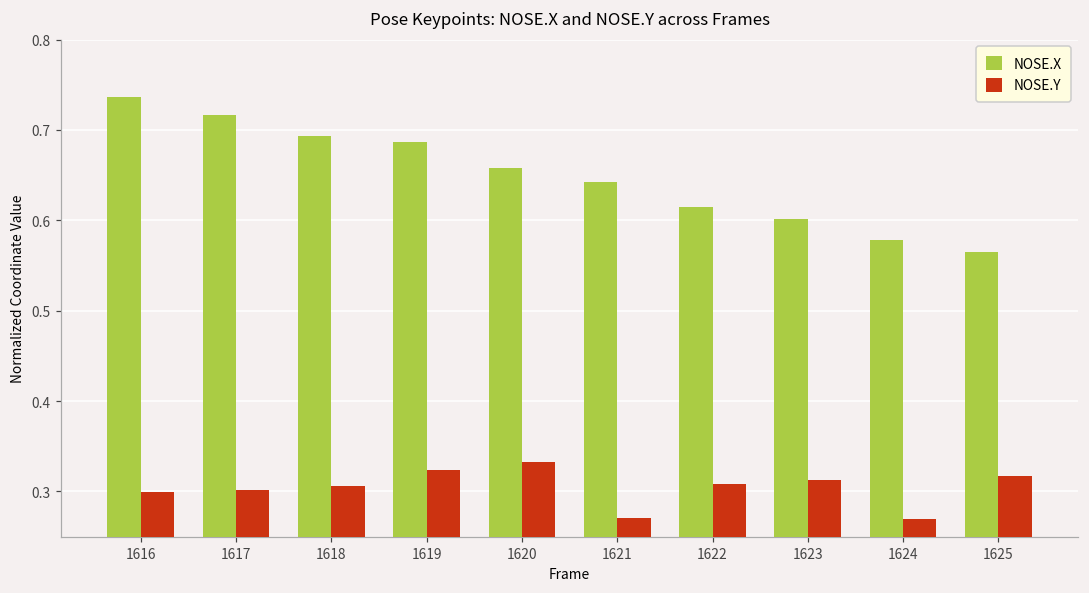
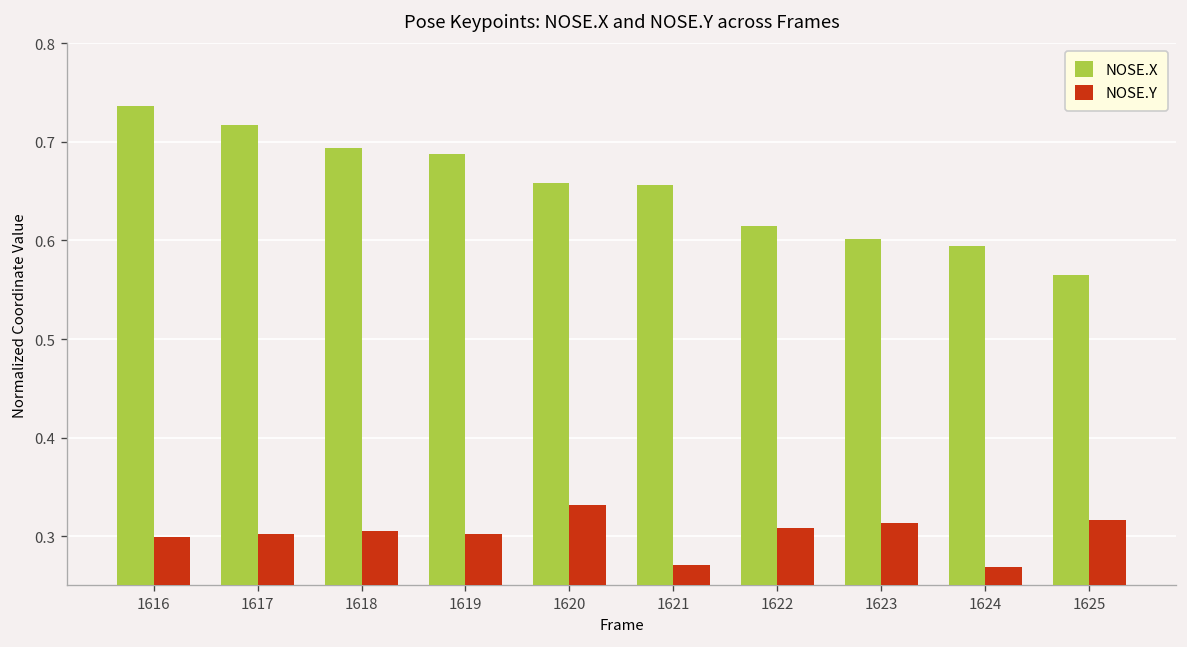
  {
    "NOSE.X": {
      "1616": 0.74,
      "1617": 0.72,
      "1618": 0.69,
      "1619": 0.69,
      "1620": 0.66,
-     "1621": 0.64,
+     "1621": 0.66,
      "1622": 0.61,
      "1623": 0.60,
-     "1624": 0.58,
+     "1624": 0.59,
      "1625": 0.57
    },
    "NOSE.Y": {
      "1616": 0.30,
      "1617": 0.30,
      "1618": 0.31,
-     "1619": 0.32,
+     "1619": 0.30,
      "1620": 0.33,
      "1621": 0.27,
      "1622": 0.31,
      "1623": 0.31,
      "1624": 0.27,
      "1625": 0.32
    }
  }
